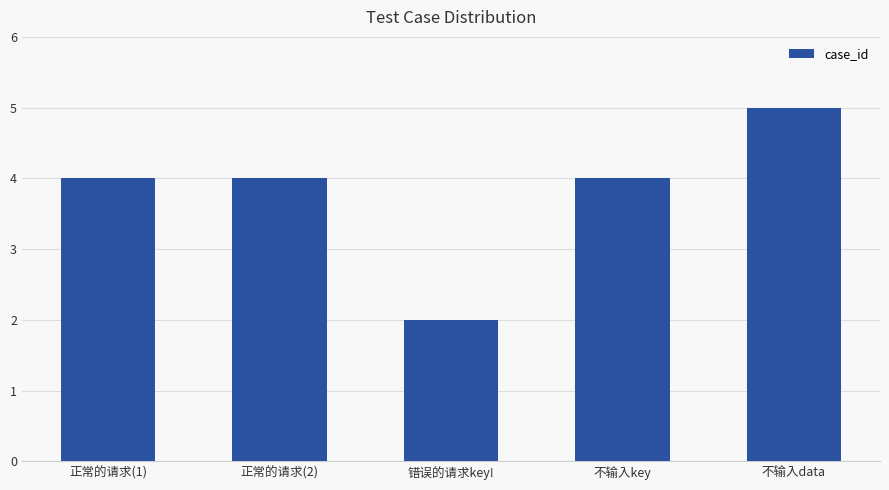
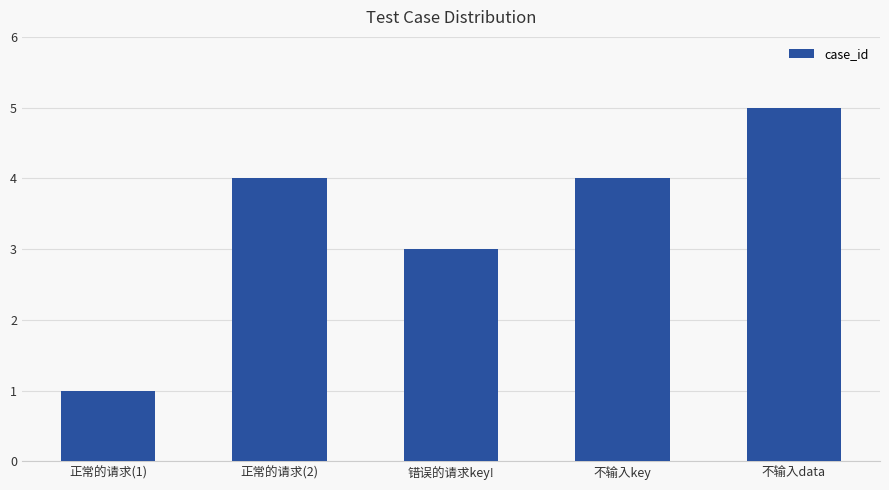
  {
-   "正常的请求(1)": 4,
+   "正常的请求(1)": 1,
    "正常的请求(2)": 4,
-   "错误的请求key!": 2,
+   "错误的请求key!": 3,
    "不输入key": 4,
    "不输入data": 5
  }
